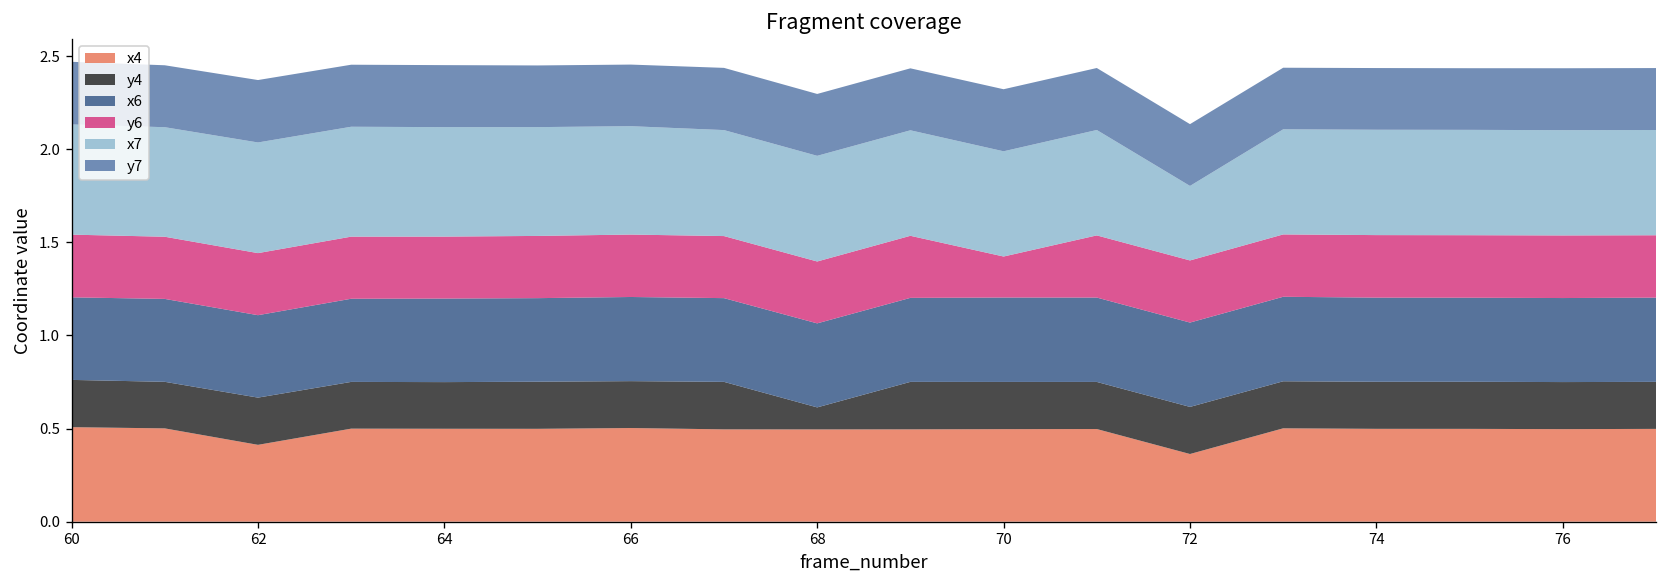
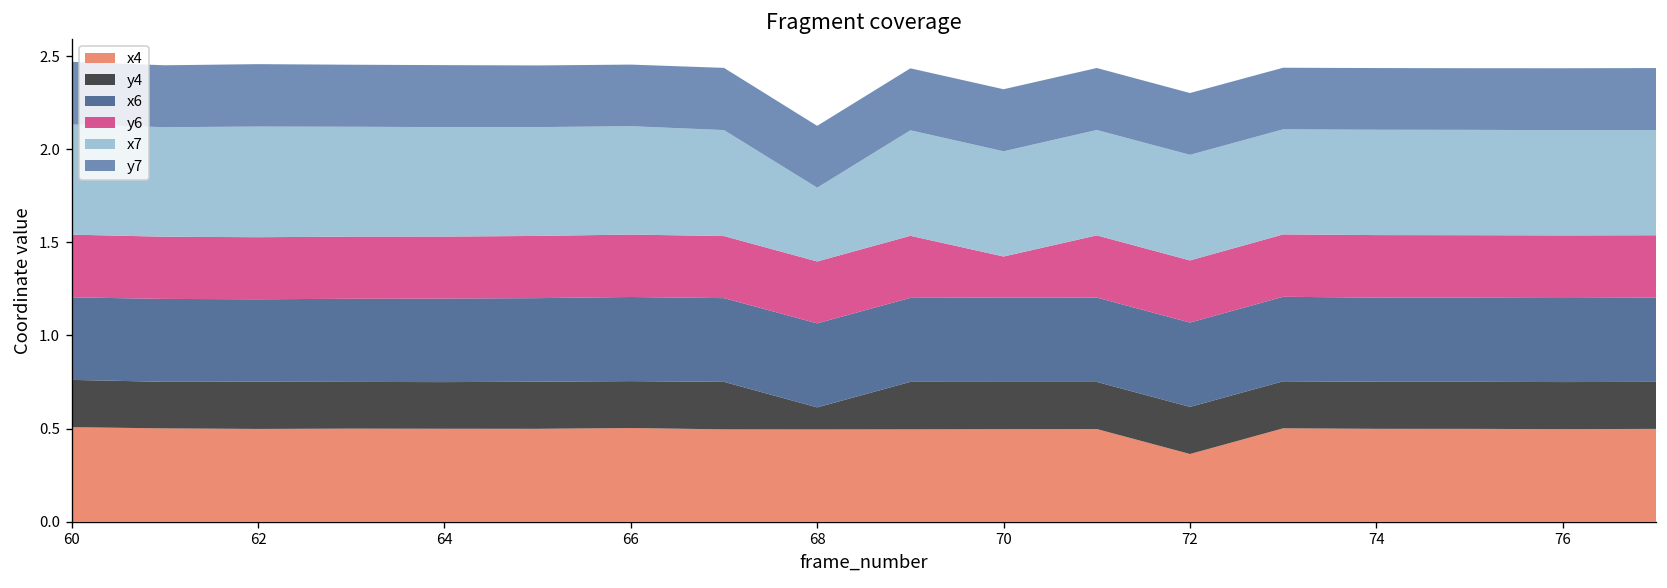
  {
    "x4": {
      "60": 0.51,
-     "62": 0.41,
+     "62": 0.50,
      "64": 0.50,
      "66": 0.50,
      "68": 0.50,
      "70": 0.50,
      "72": 0.36,
      "74": 0.50,
      "76": 0.50
    },
    "y4": {
      "60": 0.25,
      "62": 0.25,
      "64": 0.25,
      "66": 0.25,
      "68": 0.12,
      "70": 0.25,
      "72": 0.25,
      "74": 0.25,
      "76": 0.25
    },
    "y6": {
      "60": 0.34,
      "62": 0.33,
      "64": 0.33,
      "66": 0.34,
      "68": 0.33,
      "70": 0.22,
      "72": 0.33,
      "74": 0.34,
      "76": 0.34
    },
    "x7": {
      "60": 0.59,
      "62": 0.59,
      "64": 0.59,
      "66": 0.58,
-     "68": 0.57,
+     "68": 0.40,
      "70": 0.57,
-     "72": 0.40,
+     "72": 0.57,
      "74": 0.57,
      "76": 0.57
    }
  }
